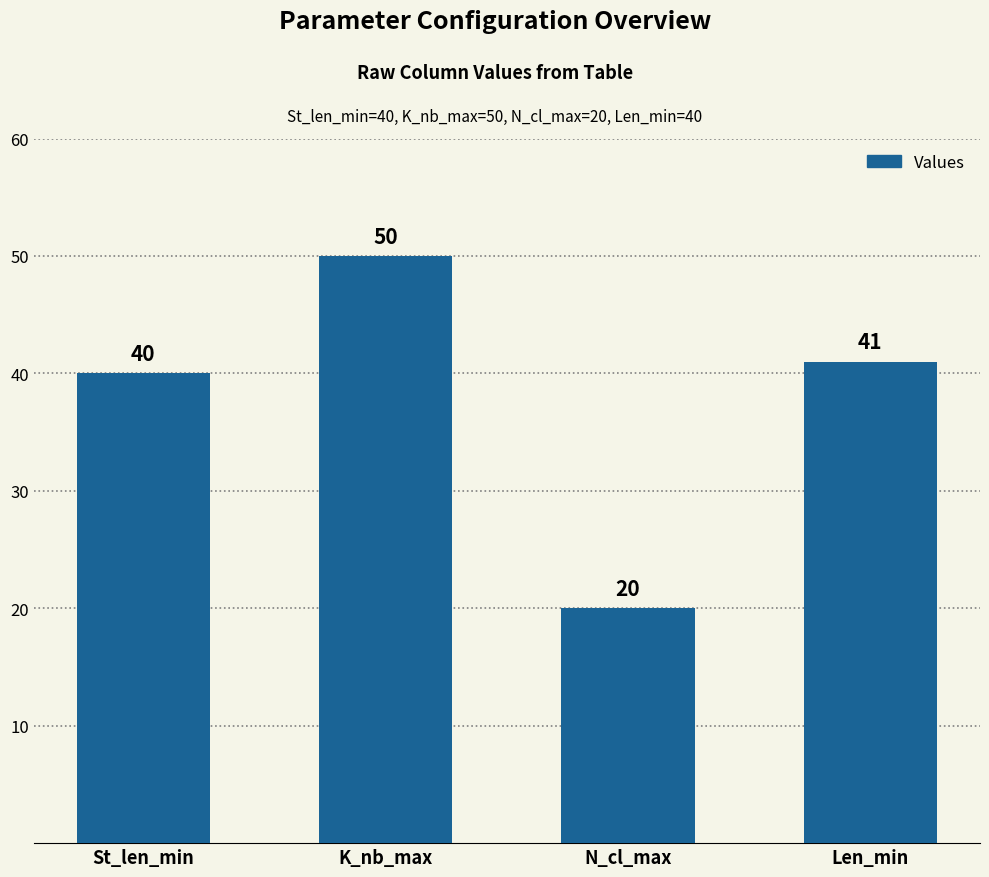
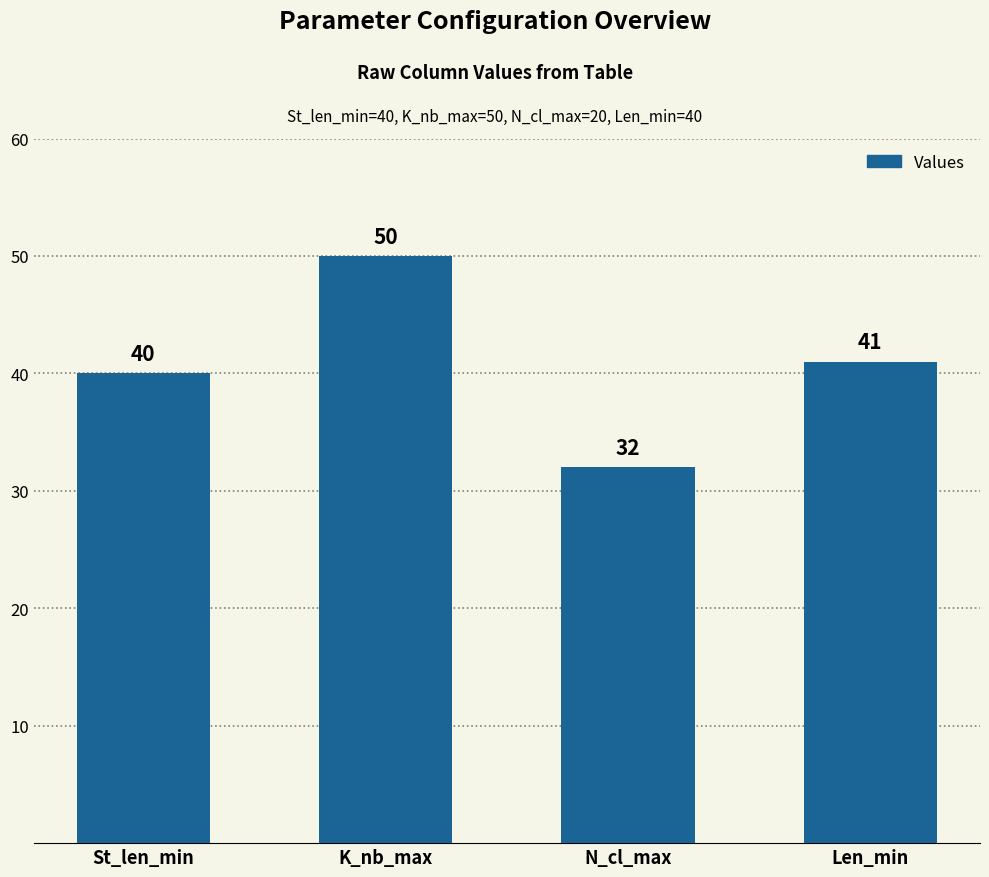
  {
    "St_len_min": 40,
    "K_nb_max": 50,
-   "N_cl_max": 20,
+   "N_cl_max": 32,
    "Len_min": 41
  }
